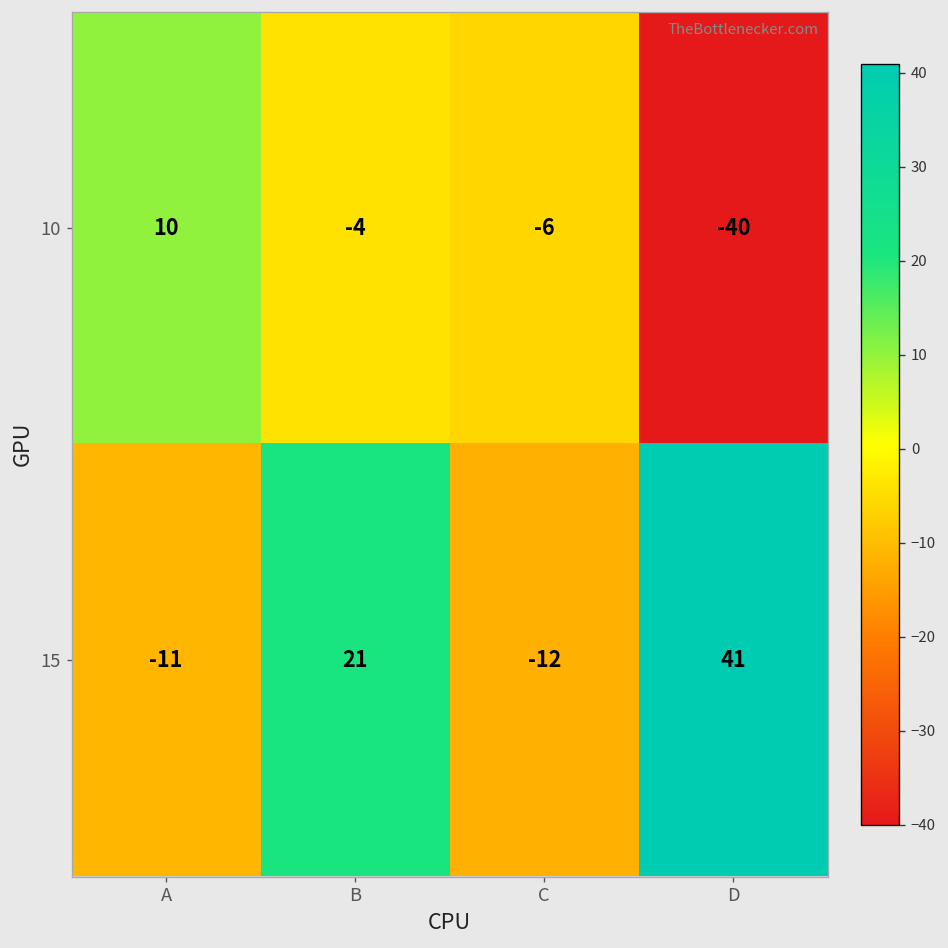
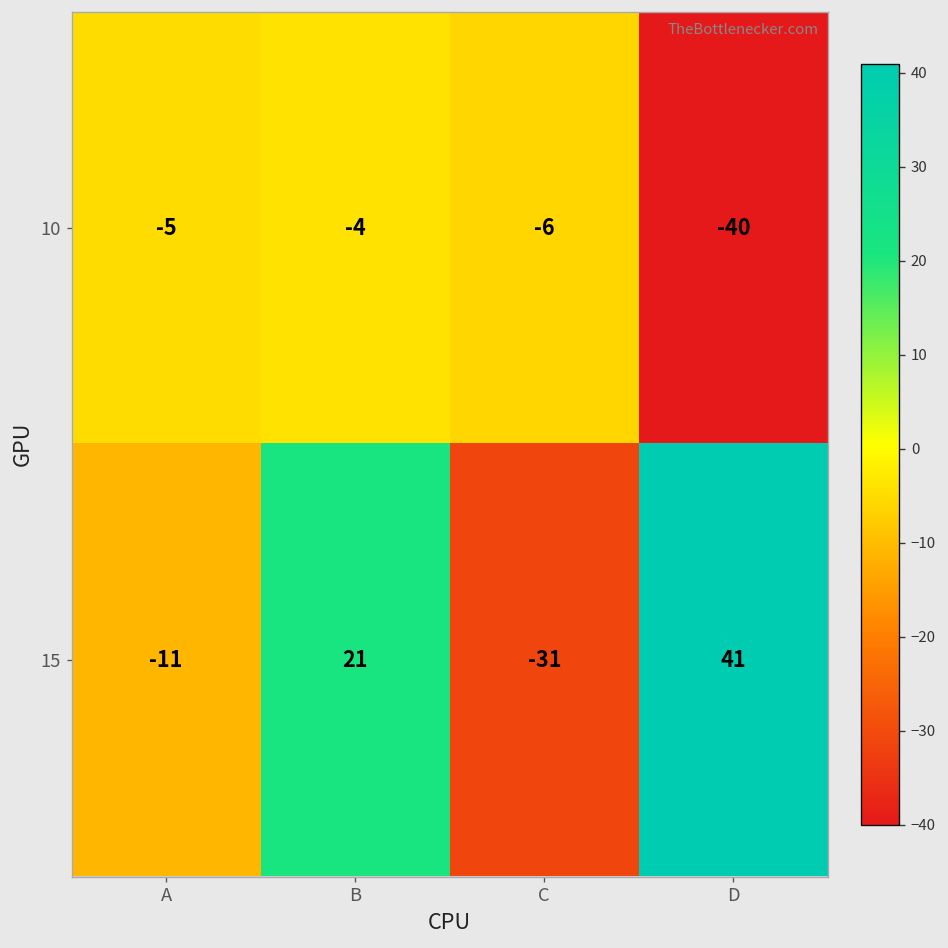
  {
    "10": {
-     "A": 10,
+     "A": -5,
      "B": -4,
      "C": -6,
      "D": -40
    },
    "15": {
      "A": -11,
      "B": 21,
-     "C": -12,
+     "C": -31,
      "D": 41
    }
  }
